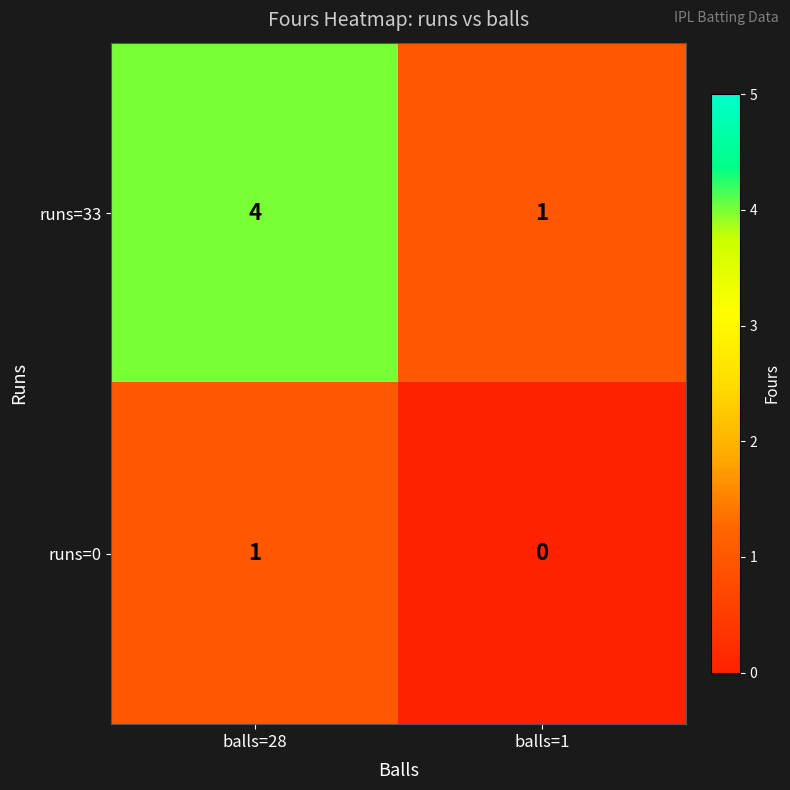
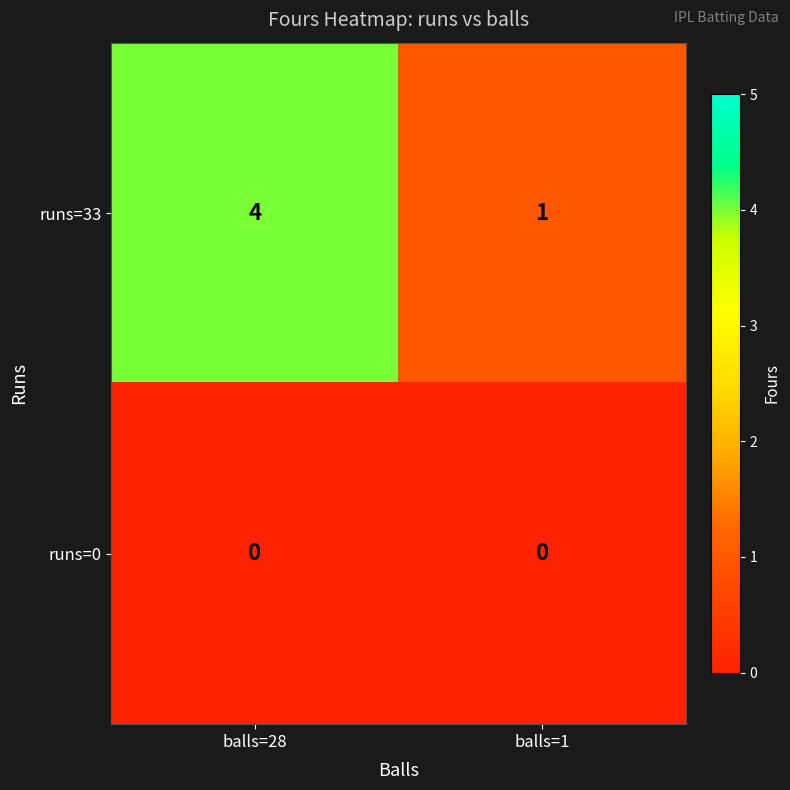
  {
    "runs=33": {
      "balls=28": 4,
      "balls=1": 1
    },
    "runs=0": {
-     "balls=28": 1,
+     "balls=28": 0,
      "balls=1": 0
    }
  }
